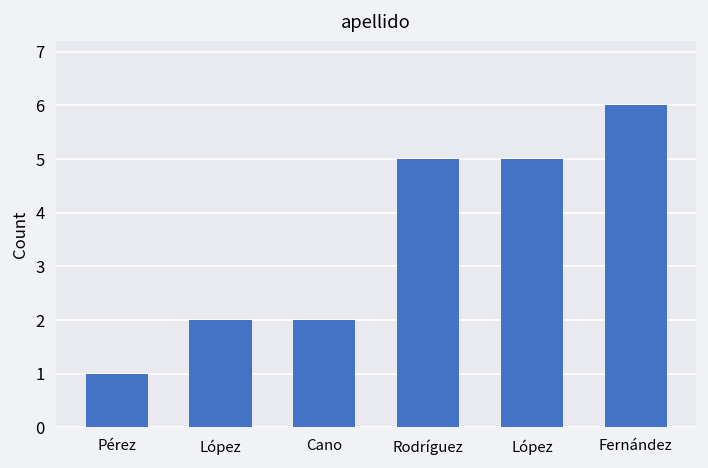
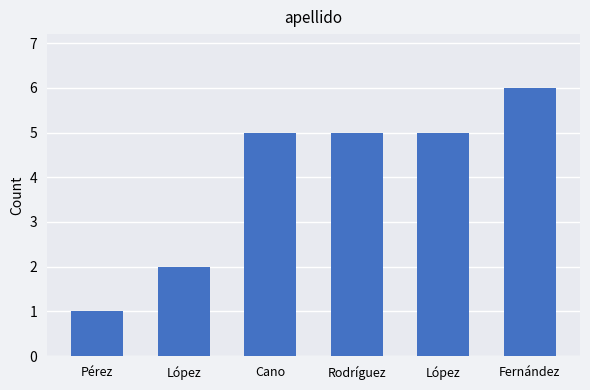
  {
    "Pérez": 1,
-   "Cano": 2,
+   "Cano": 5,
    "Rodríguez": 5,
    "Fernández": 6
  }
